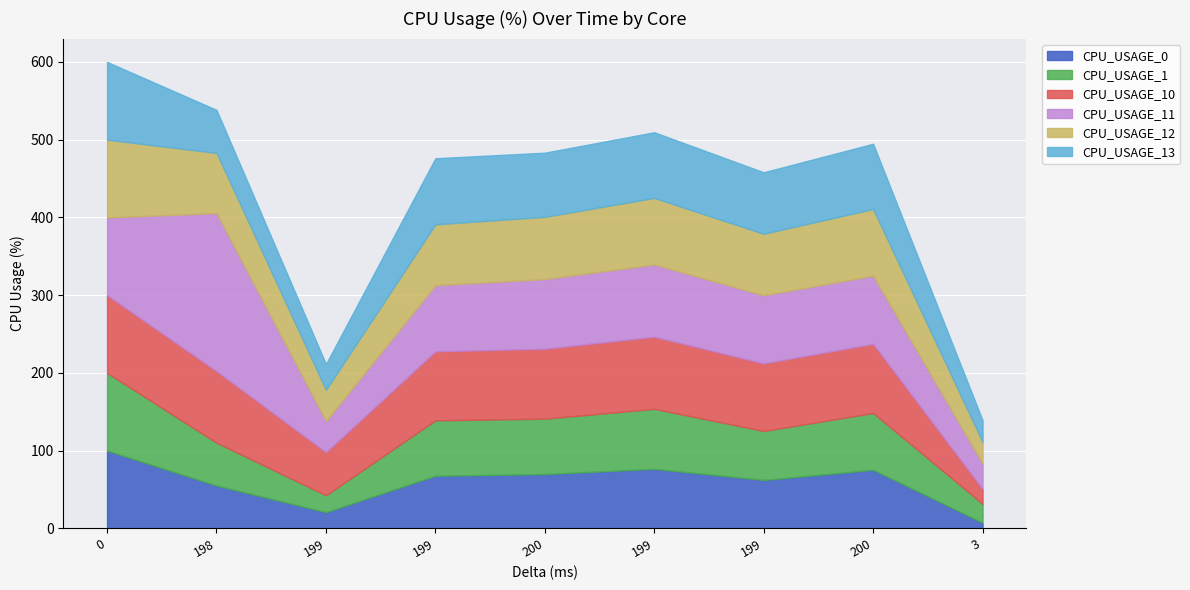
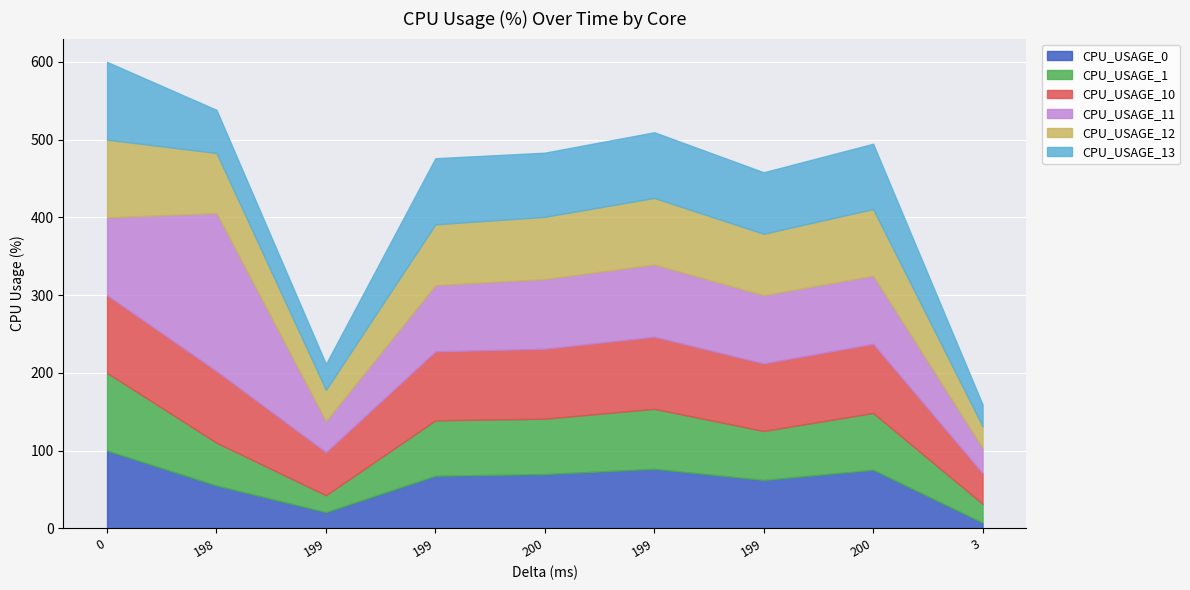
  {
    "CPU_USAGE_0": {
      "0": 100,
      "198": 60,
      "3": 10
    },
    "CPU_USAGE_1": {
      "0": 100,
      "198": 60,
      "3": 20
    },
    "CPU_USAGE_10": {
      "0": 100,
      "198": 90,
-     "3": 20
+     "3": 40
    },
    "CPU_USAGE_11": {
      "0": 100,
      "198": 200,
      "3": 30
    },
    "CPU_USAGE_12": {
      "0": 100,
      "198": 80,
      "3": 30
    },
    "CPU_USAGE_13": {
      "0": 100,
      "198": 60,
      "3": 30
    }
  }
